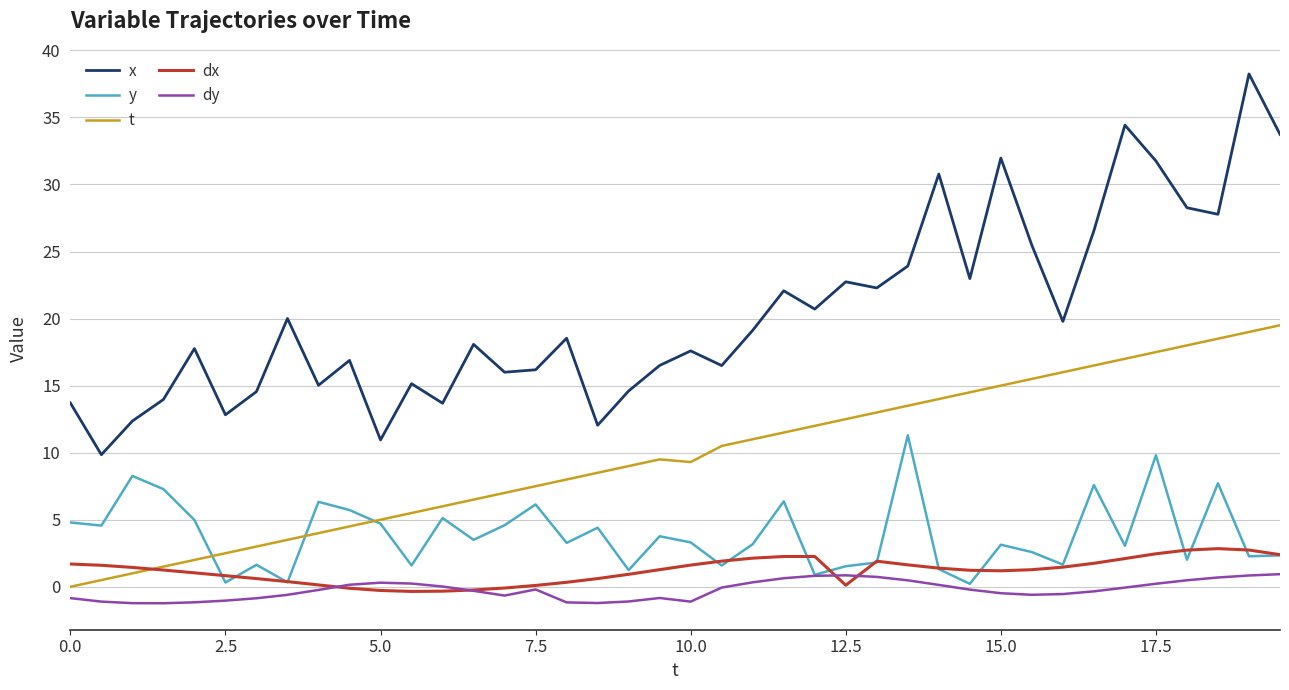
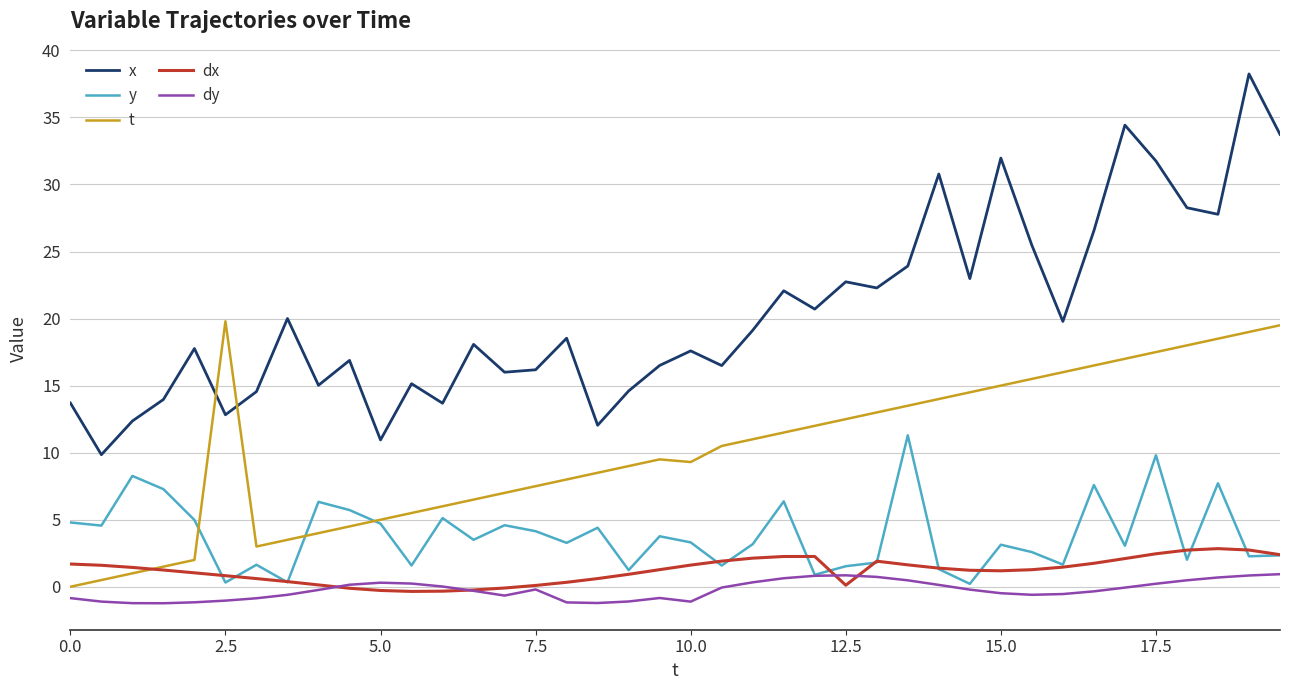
  {
    "x": {
      "0.0": 13.7,
      "2.5": 12.8,
      "5.0": 10.9,
      "7.5": 16.2,
      "10.0": 17.6,
      "12.5": 22.7,
      "15.0": 32.0,
      "17.5": 31.8
    },
    "y": {
      "0.0": 4.8,
      "2.5": 0.3,
      "5.0": 4.7,
-     "7.5": 6.1,
+     "7.5": 4.1,
      "10.0": 3.3,
      "12.5": 1.5,
      "15.0": 3.1,
      "17.5": 9.8
    },
    "t": {
      "0.0": 0.0,
-     "2.5": 2.5,
+     "2.5": 19.8,
      "5.0": 5.0,
      "7.5": 7.5,
      "10.0": 9.3,
      "12.5": 12.5,
      "15.0": 15.0,
      "17.5": 17.5
    },
    "dx": {
      "0.0": 1.7,
      "2.5": 0.8,
      "5.0": -0.3,
      "7.5": 0.1,
      "10.0": 1.6,
      "12.5": 0.1,
      "15.0": 1.2,
      "17.5": 2.5
    },
    "dy": {
      "0.0": -0.8,
      "2.5": -1.0,
      "5.0": 0.3,
      "7.5": -0.2,
      "10.0": -1.1,
      "12.5": 0.9,
      "15.0": -0.5,
      "17.5": 0.2
    }
  }
